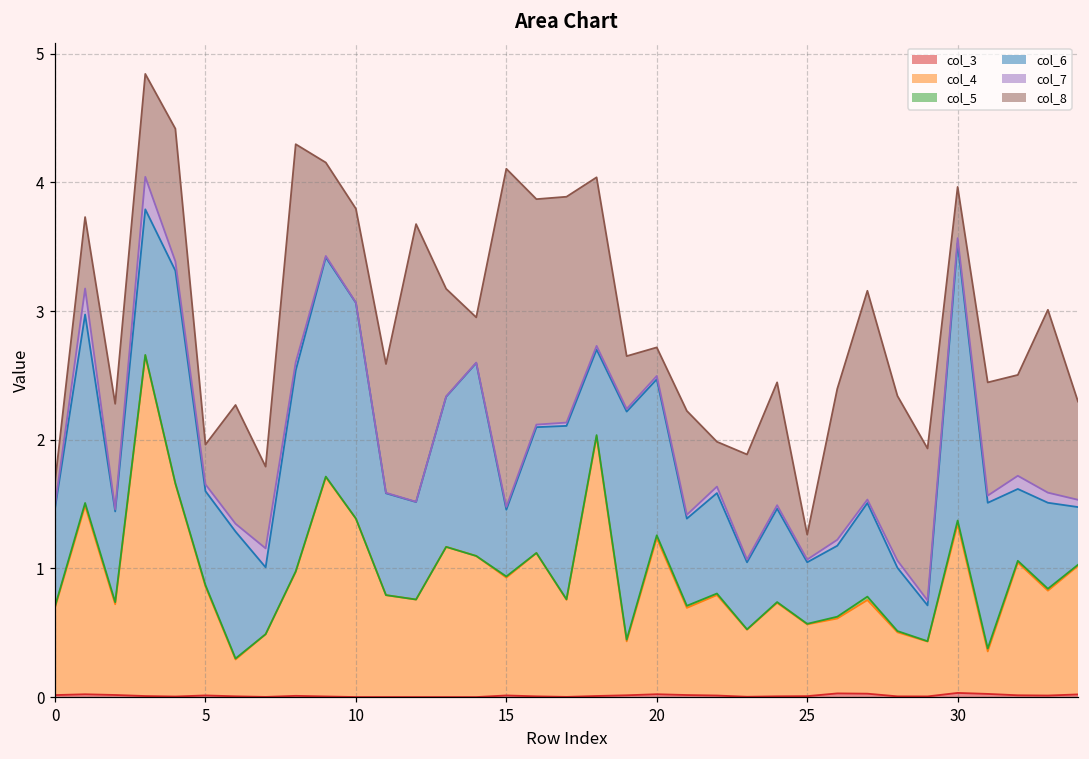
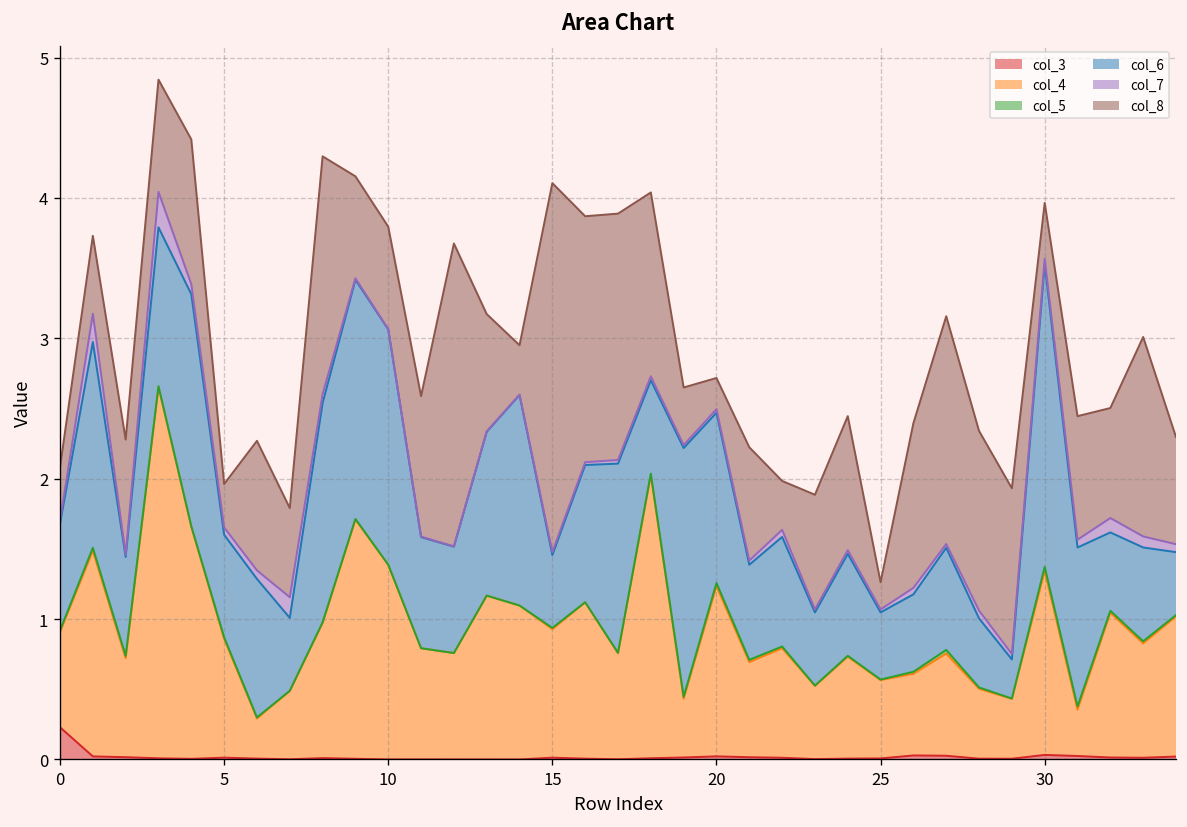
  {
    "col_3": {
-     "0": 0.02,
+     "0": 0.23,
      "5": 0.01,
      "10": 0.00,
      "15": 0.01,
      "20": 0.02,
      "25": 0.01,
      "30": 0.03
    },
    "col_4": {
      "30": 1.31
    },
    "col_5": {
      "30": 0.03
    },
    "col_6": {
      "0": 0.76,
      "5": 0.73,
      "20": 1.21,
      "30": 2.16
    },
    "col_7": {
      "0": 0.02,
      "5": 0.05,
      "20": 0.03,
      "30": 0.04
    },
    "col_8": {
-     "0": 0.18,
+     "0": 0.38,
      "5": 0.31,
      "10": 0.73,
      "15": 2.63,
      "20": 0.22,
      "25": 0.19,
      "30": 0.40
    }
  }
